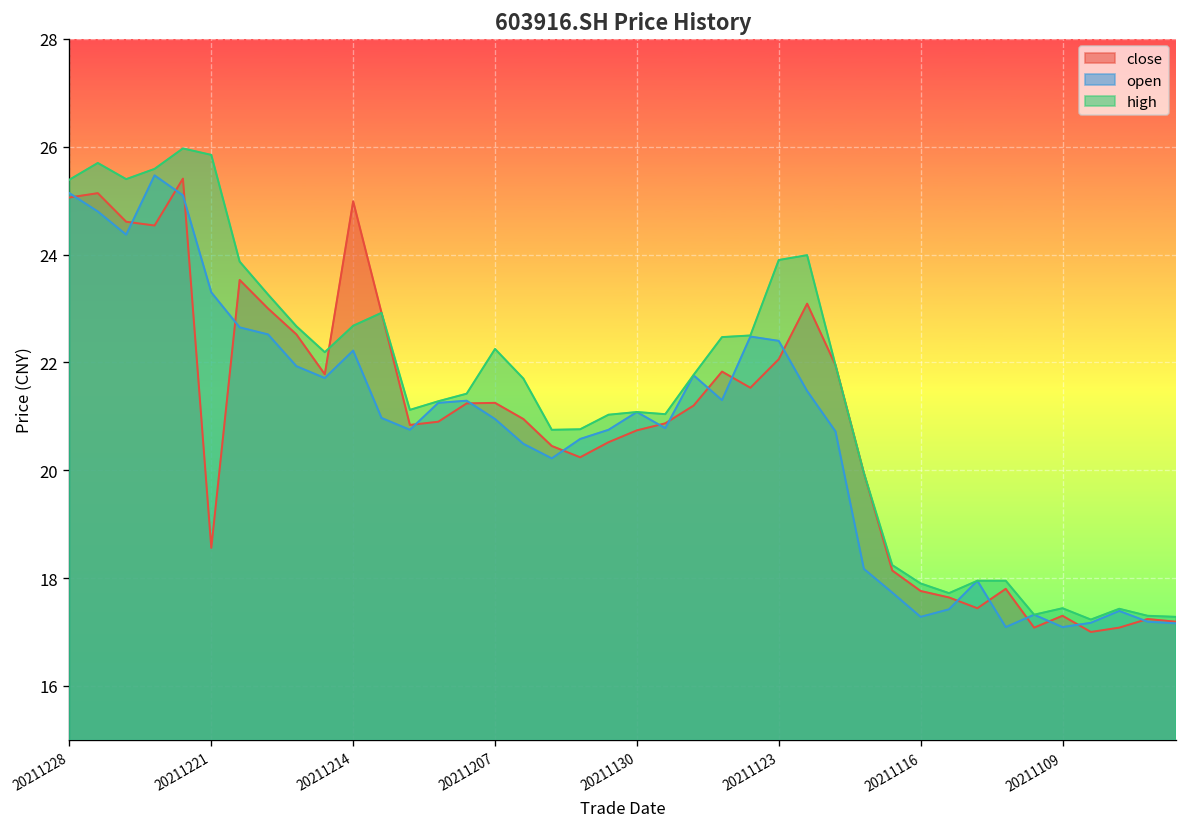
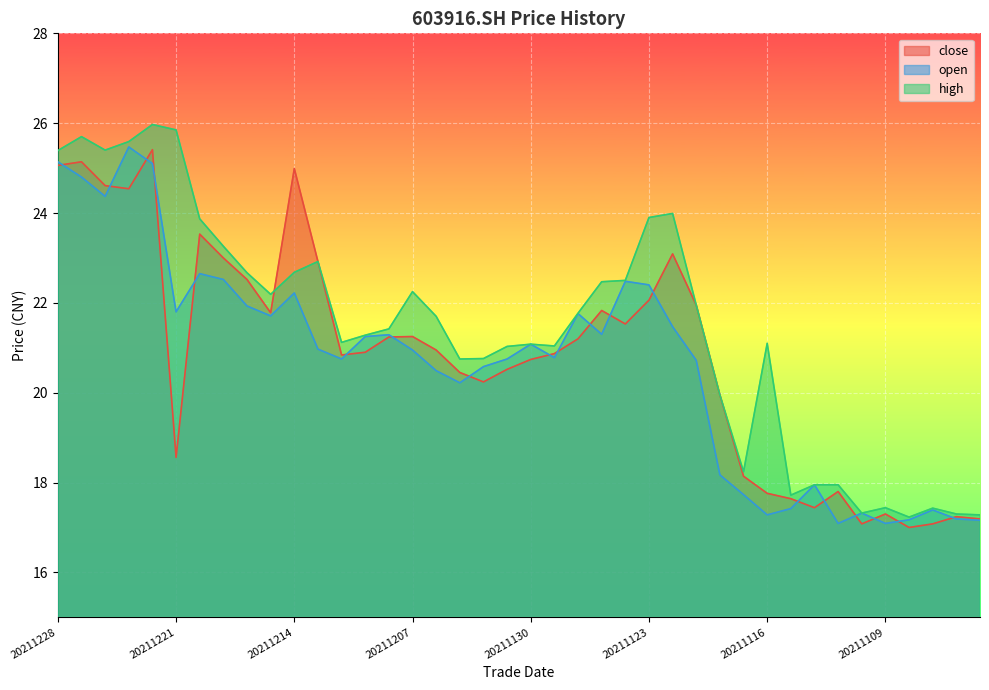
  {
    "close": {
      "20211228": 25.1,
      "20211221": 18.6,
      "20211214": 25.0,
      "20211207": 21.3,
      "20211130": 20.7,
      "20211123": 22.1,
      "20211116": 17.8,
      "20211109": 17.3
    },
    "open": {
      "20211228": 25.1,
-     "20211221": 23.3,
+     "20211221": 21.8,
      "20211214": 22.2,
      "20211207": 21.0,
      "20211123": 22.4,
      "20211116": 17.3,
      "20211109": 17.1
    },
    "high": {
      "20211228": 25.4,
      "20211221": 25.9,
      "20211214": 22.7,
      "20211207": 22.3,
      "20211123": 23.9,
-     "20211116": 17.9,
+     "20211116": 21.1,
      "20211109": 17.4
    }
  }
